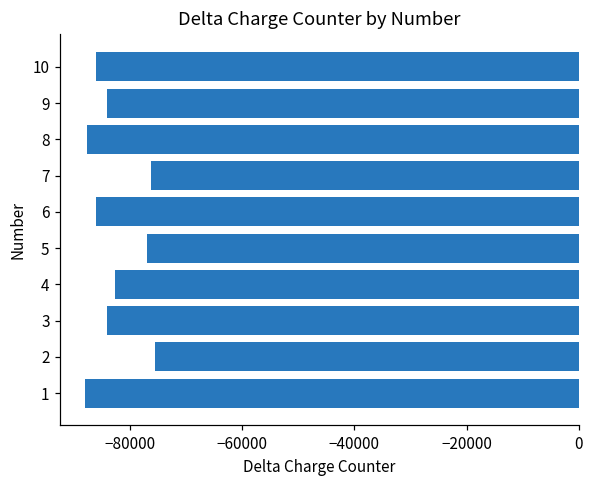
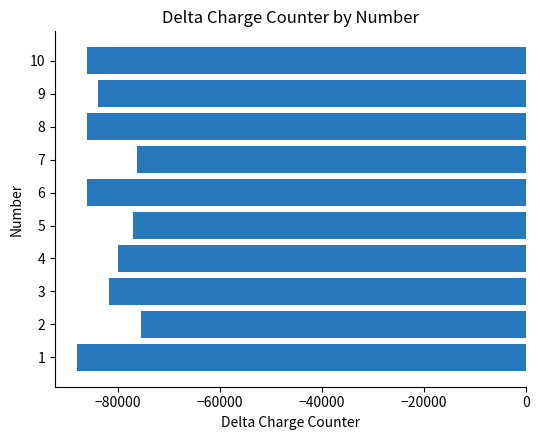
  {
    "10": -86000,
    "9": -84000,
-   "8": -88000,
+   "8": -86000,
    "7": -76000,
    "6": -86000,
    "5": -77000,
-   "4": -83000,
-   "3": -84000,
+   "4": -80000,
+   "3": -82000,
    "2": -76000,
    "1": -88000
  }
